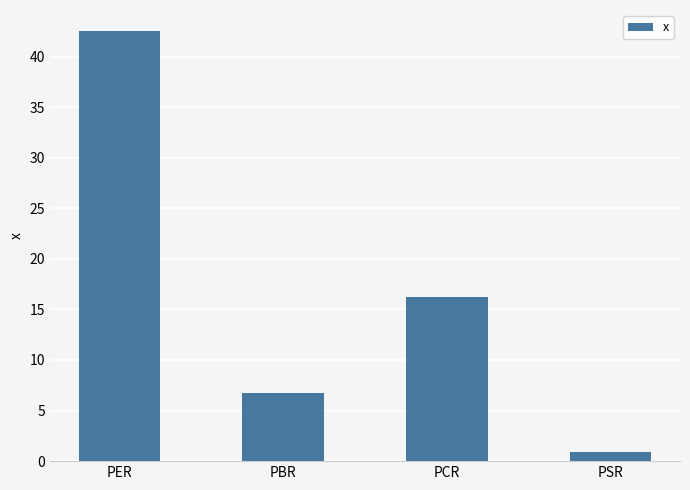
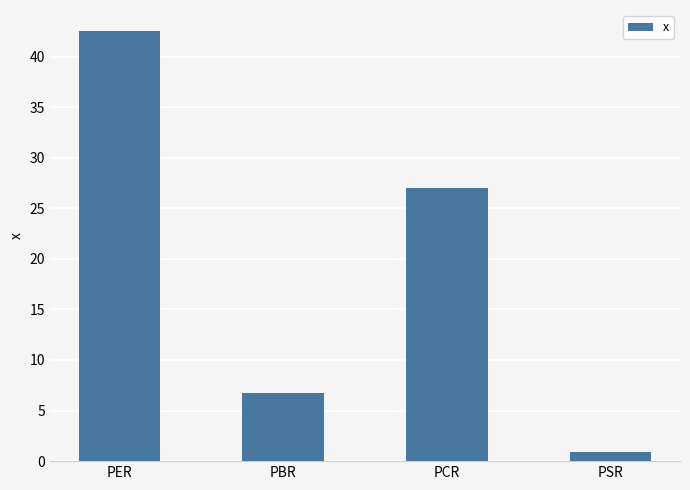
  {
    "PER": 42.5,
    "PBR": 6.8,
-   "PCR": 16.2,
+   "PCR": 27.0,
    "PSR": 0.9
  }
